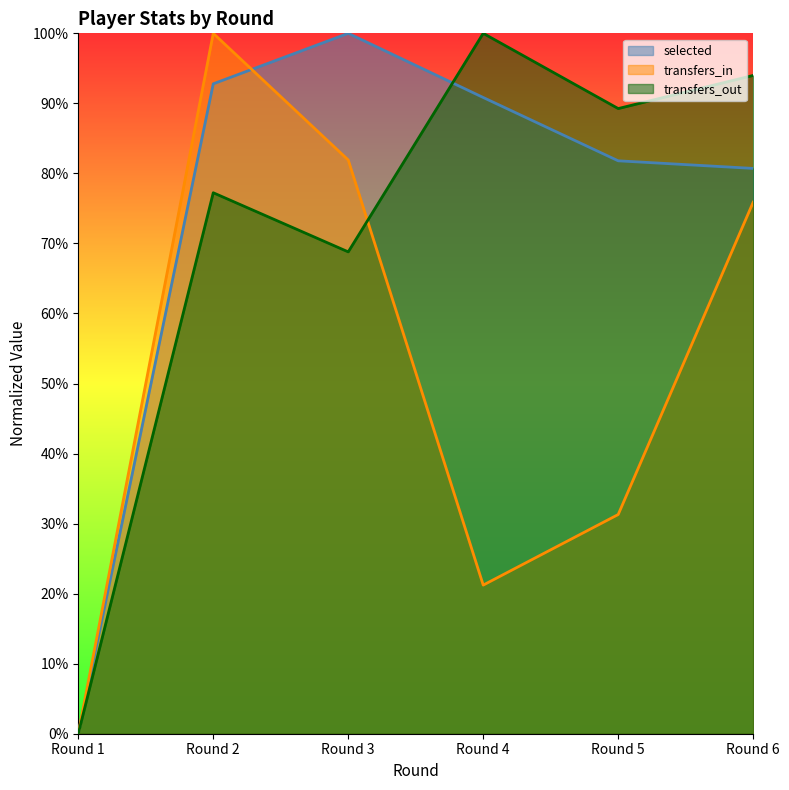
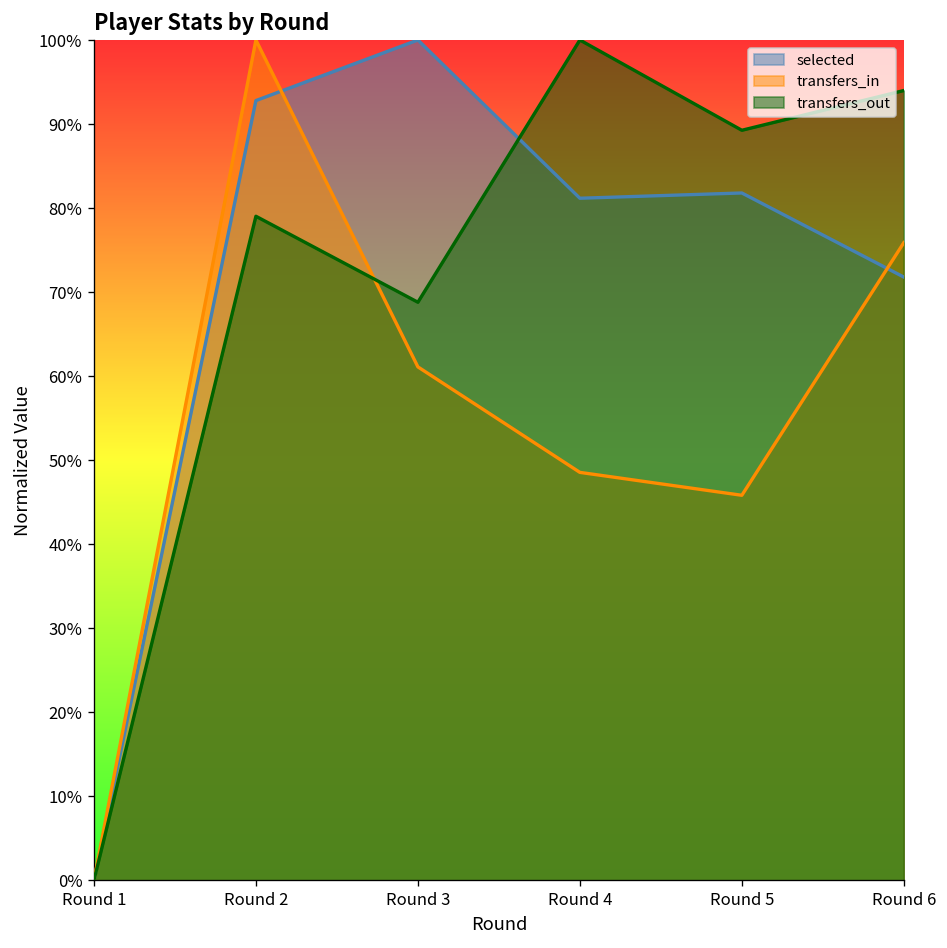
  {
    "selected": {
      "Round 2": "93%",
      "Round 3": "100%",
-     "Round 4": "91%",
+     "Round 4": "81%",
      "Round 5": "82%",
-     "Round 6": "81%"
+     "Round 6": "72%"
    },
    "transfers_in": {
      "Round 2": "100%",
-     "Round 3": "82%",
-     "Round 4": "21%",
-     "Round 5": "31%",
+     "Round 3": "61%",
+     "Round 4": "49%",
+     "Round 5": "46%",
      "Round 6": "76%"
    },
    "transfers_out": {
-     "Round 2": "77%",
+     "Round 2": "79%",
      "Round 3": "69%",
      "Round 4": "100%",
      "Round 5": "89%",
      "Round 6": "94%"
    }
  }
